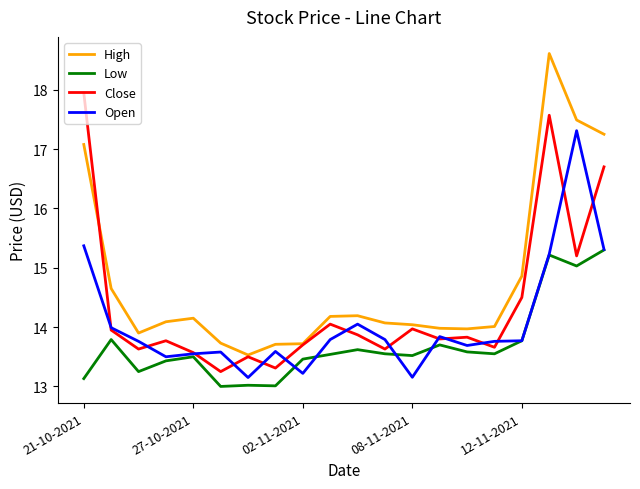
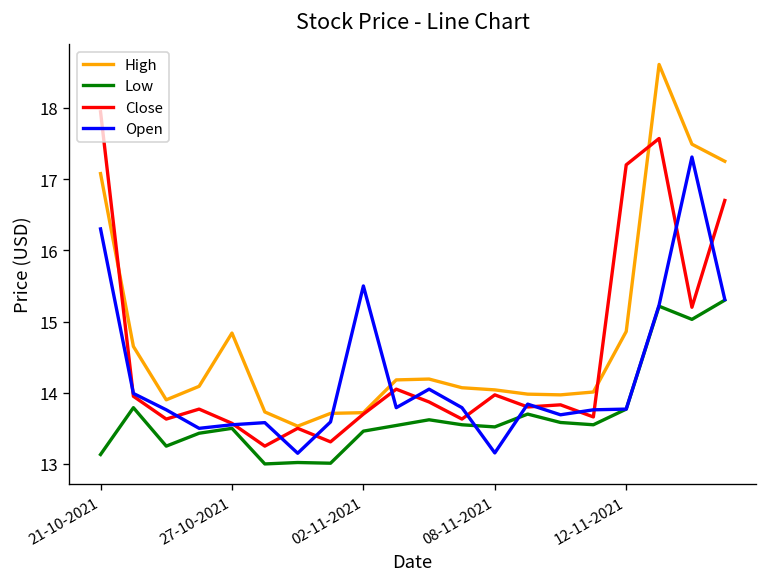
  {
    "High": {
      "21-10-2021": 17.1,
-     "27-10-2021": 14.1,
+     "27-10-2021": 14.8,
      "08-11-2021": 14.0,
      "12-11-2021": 14.9
    },
    "Low": {
      "21-10-2021": 13.1,
      "27-10-2021": 13.5,
      "02-11-2021": 13.5,
      "08-11-2021": 13.5
    },
    "Close": {
      "08-11-2021": 14.0,
-     "12-11-2021": 14.5
+     "12-11-2021": 17.2
    },
    "Open": {
-     "21-10-2021": 15.4,
-     "02-11-2021": 13.2,
+     "21-10-2021": 16.3,
+     "02-11-2021": 15.5,
      "08-11-2021": 13.2
    }
  }
